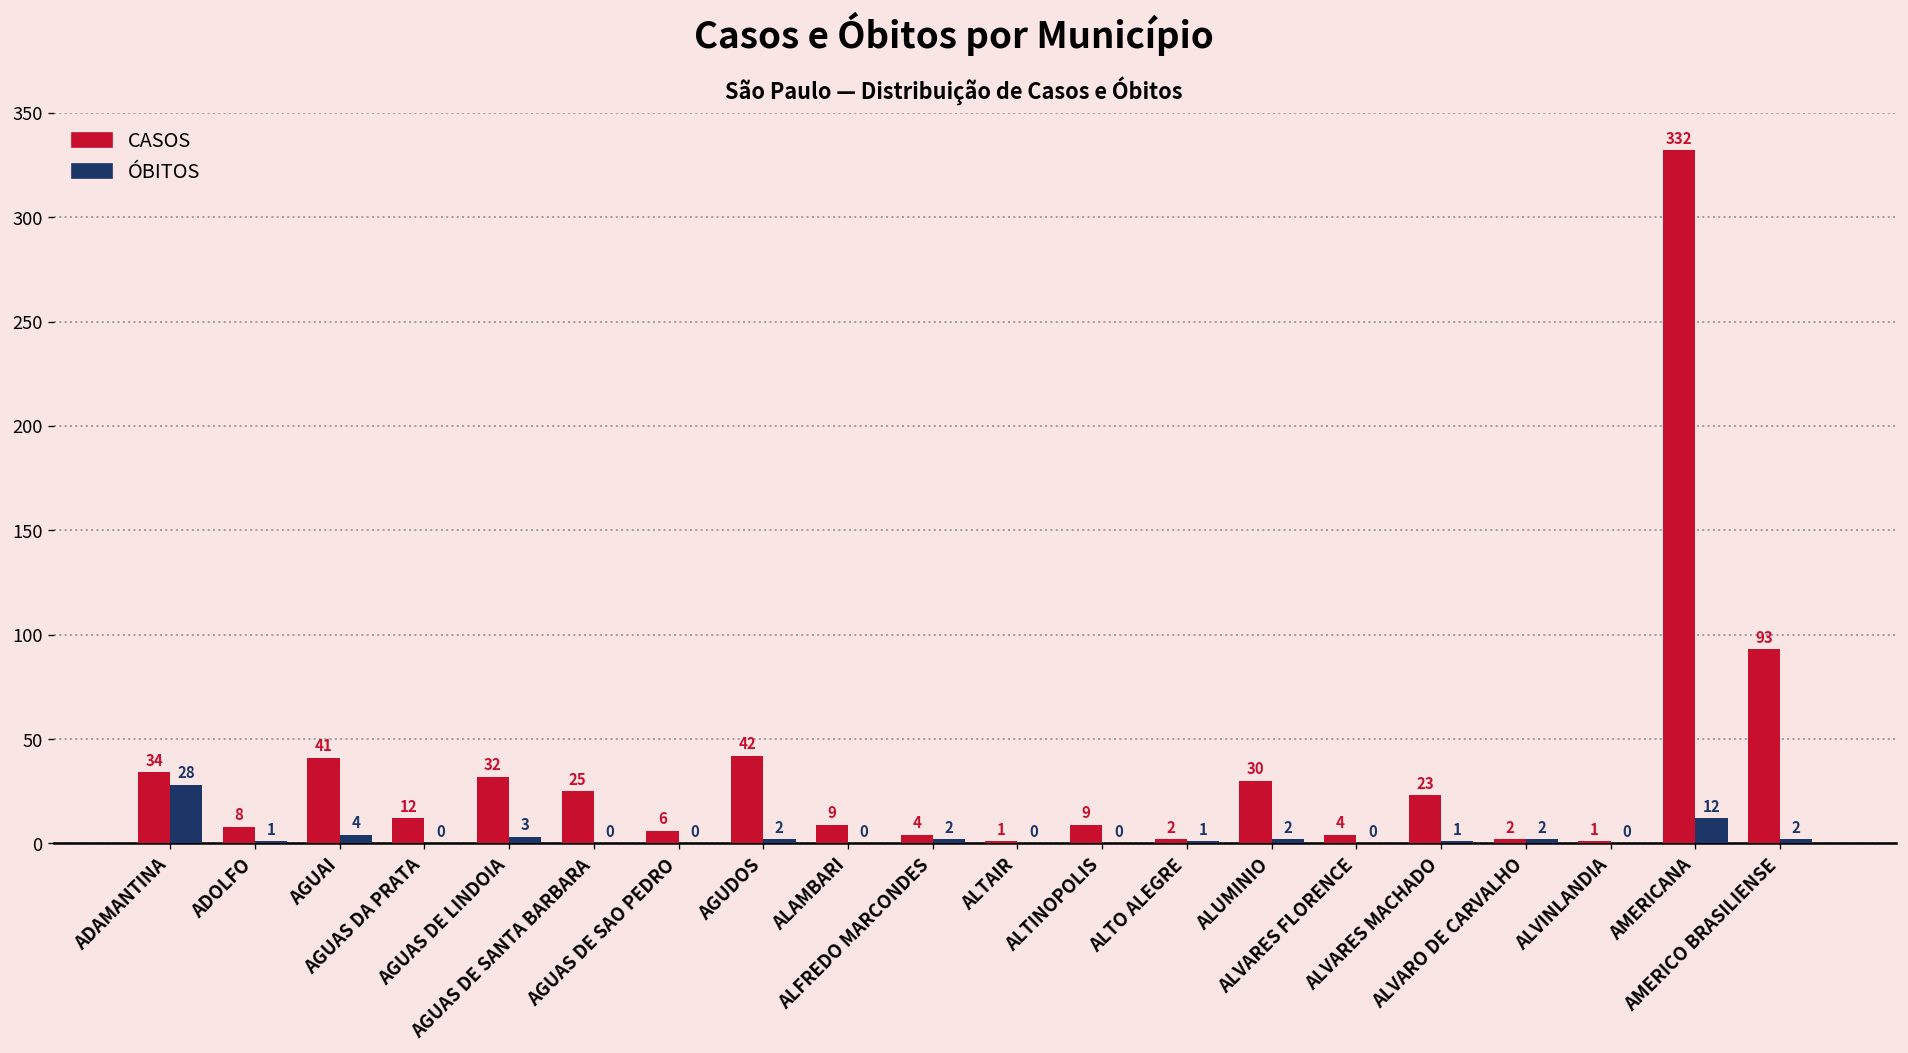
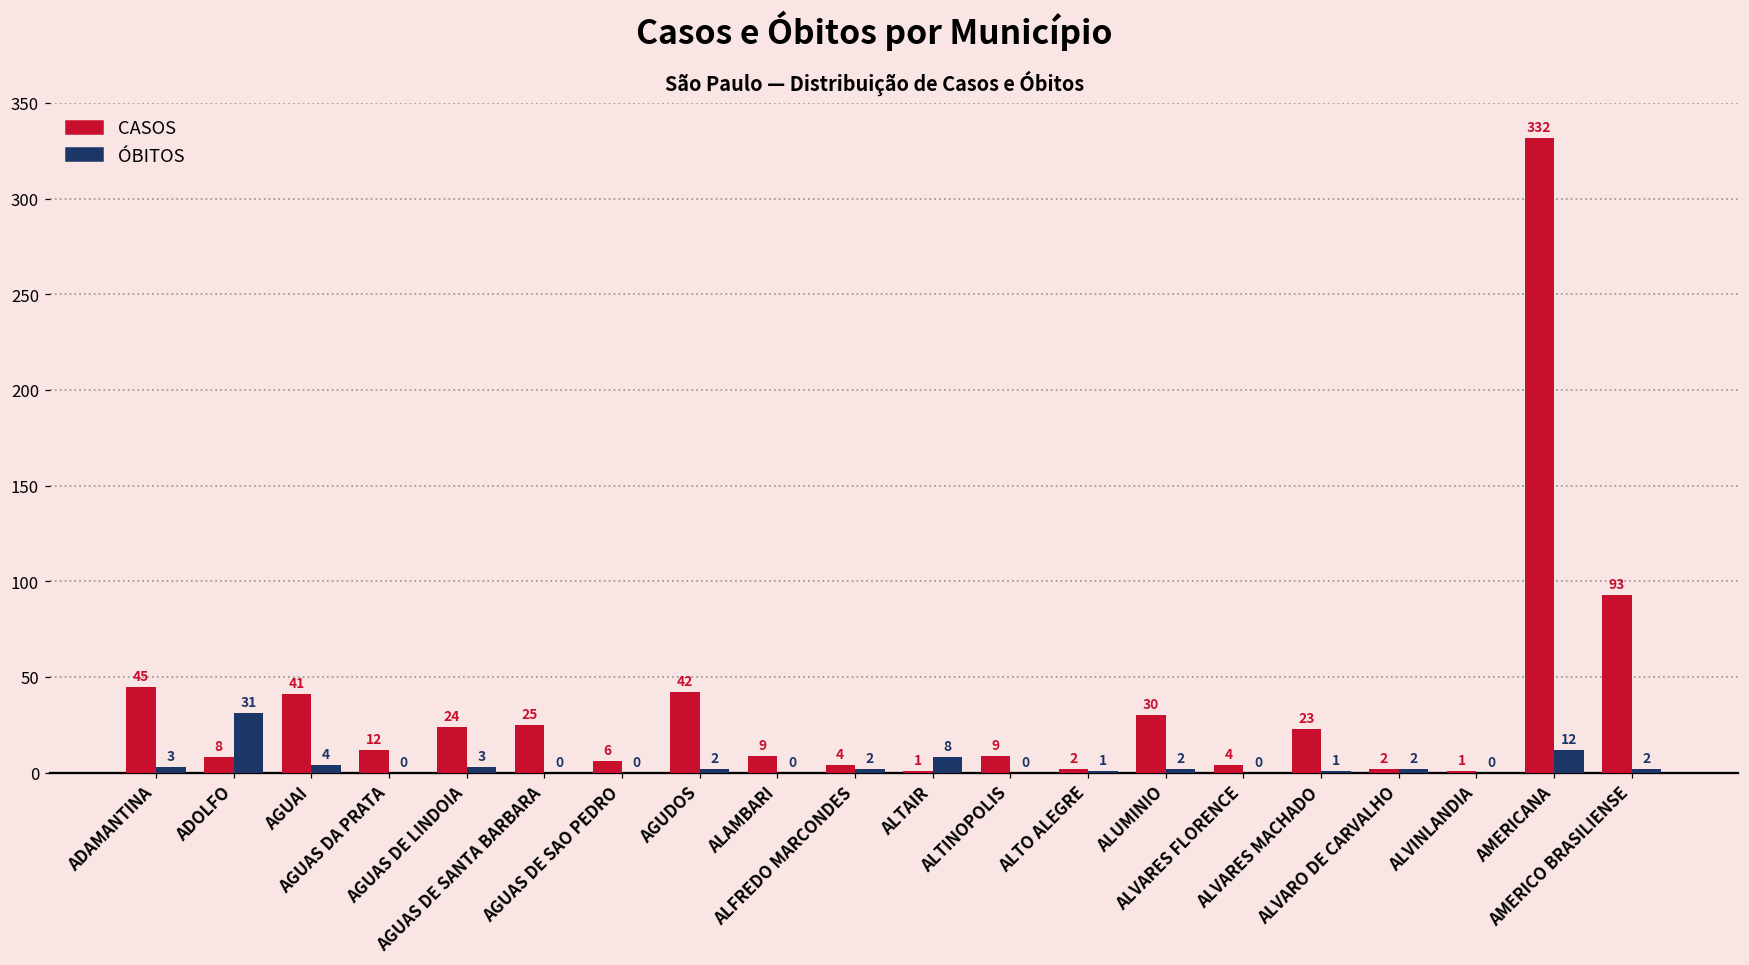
  {
    "CASOS": {
-     "ADAMANTINA": 34,
+     "ADAMANTINA": 45,
      "ADOLFO": 8,
      "AGUAI": 41,
      "AGUAS DA PRATA": 12,
-     "AGUAS DE LINDOIA": 32,
+     "AGUAS DE LINDOIA": 24,
      "AGUAS DE SANTA BARBARA": 25,
      "AGUAS DE SAO PEDRO": 6,
      "AGUDOS": 42,
      "ALAMBARI": 9,
      "ALFREDO MARCONDES": 4,
      "ALTAIR": 1,
      "ALTINOPOLIS": 9,
      "ALTO ALEGRE": 2,
      "ALUMINIO": 30,
      "ALVARES FLORENCE": 4,
      "ALVARES MACHADO": 23,
      "ALVARO DE CARVALHO": 2,
      "ALVINLANDIA": 1,
      "AMERICANA": 332,
      "AMERICO BRASILIENSE": 93
    },
    "ÓBITOS": {
-     "ADAMANTINA": 28,
-     "ADOLFO": 1,
+     "ADAMANTINA": 3,
+     "ADOLFO": 31,
      "AGUAI": 4,
      "AGUAS DA PRATA": 0,
      "AGUAS DE LINDOIA": 3,
      "AGUAS DE SANTA BARBARA": 0,
      "AGUAS DE SAO PEDRO": 0,
      "AGUDOS": 2,
      "ALAMBARI": 0,
      "ALFREDO MARCONDES": 2,
-     "ALTAIR": 0,
+     "ALTAIR": 8,
      "ALTINOPOLIS": 0,
      "ALTO ALEGRE": 1,
      "ALUMINIO": 2,
      "ALVARES FLORENCE": 0,
      "ALVARES MACHADO": 1,
      "ALVARO DE CARVALHO": 2,
      "ALVINLANDIA": 0,
      "AMERICANA": 12,
      "AMERICO BRASILIENSE": 2
    }
  }
